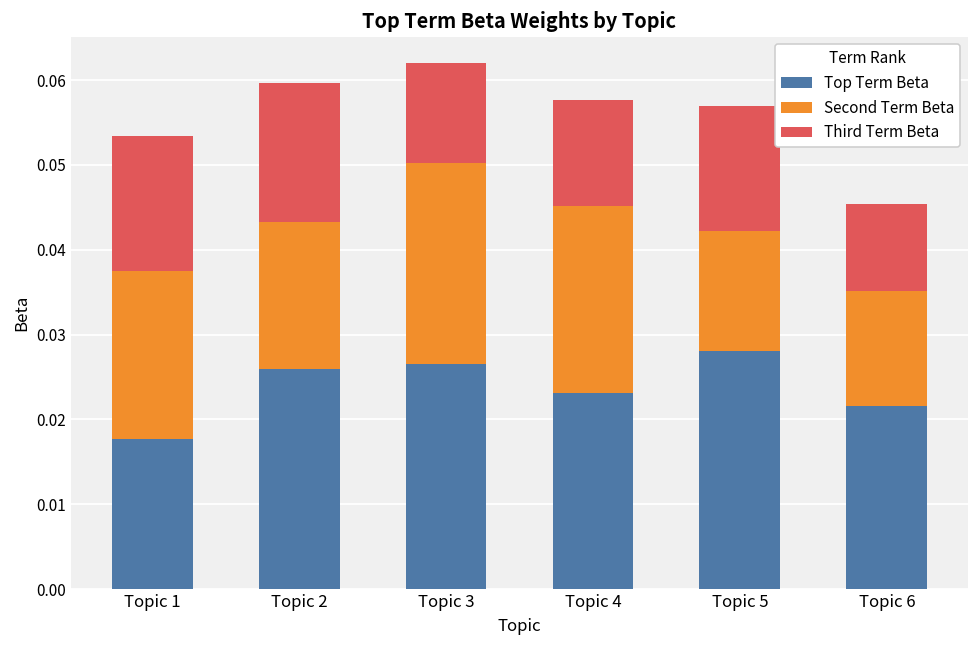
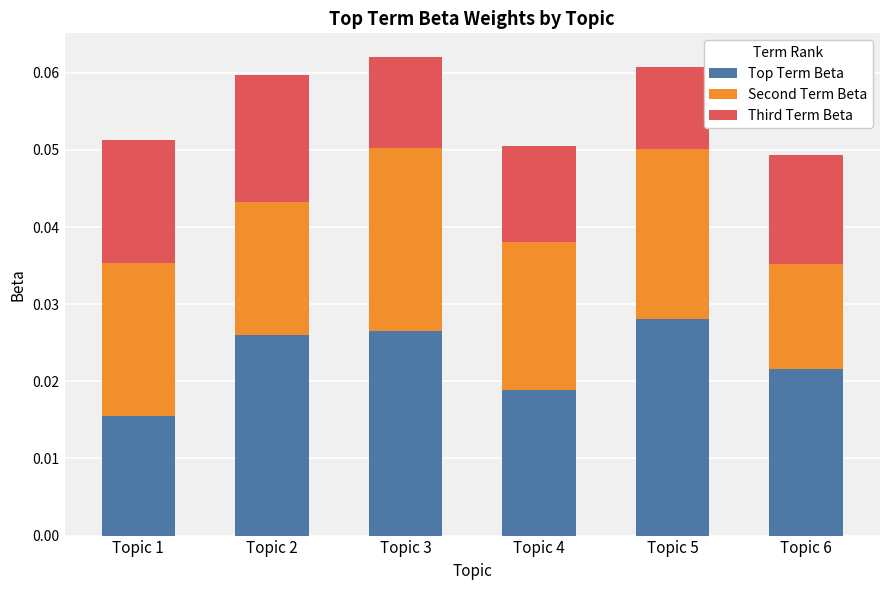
  {
    "Top Term Beta": {
-     "Topic 1": 0.018,
+     "Topic 1": 0.016,
      "Topic 2": 0.026,
      "Topic 3": 0.027,
-     "Topic 4": 0.023,
+     "Topic 4": 0.019,
      "Topic 5": 0.028,
      "Topic 6": 0.022
    },
    "Second Term Beta": {
      "Topic 1": 0.020,
      "Topic 2": 0.017,
      "Topic 3": 0.024,
-     "Topic 4": 0.022,
-     "Topic 5": 0.014,
+     "Topic 4": 0.019,
+     "Topic 5": 0.022,
      "Topic 6": 0.014
    },
    "Third Term Beta": {
      "Topic 1": 0.016,
      "Topic 2": 0.016,
      "Topic 3": 0.012,
      "Topic 4": 0.012,
-     "Topic 5": 0.015,
-     "Topic 6": 0.010
+     "Topic 5": 0.011,
+     "Topic 6": 0.014
    }
  }
